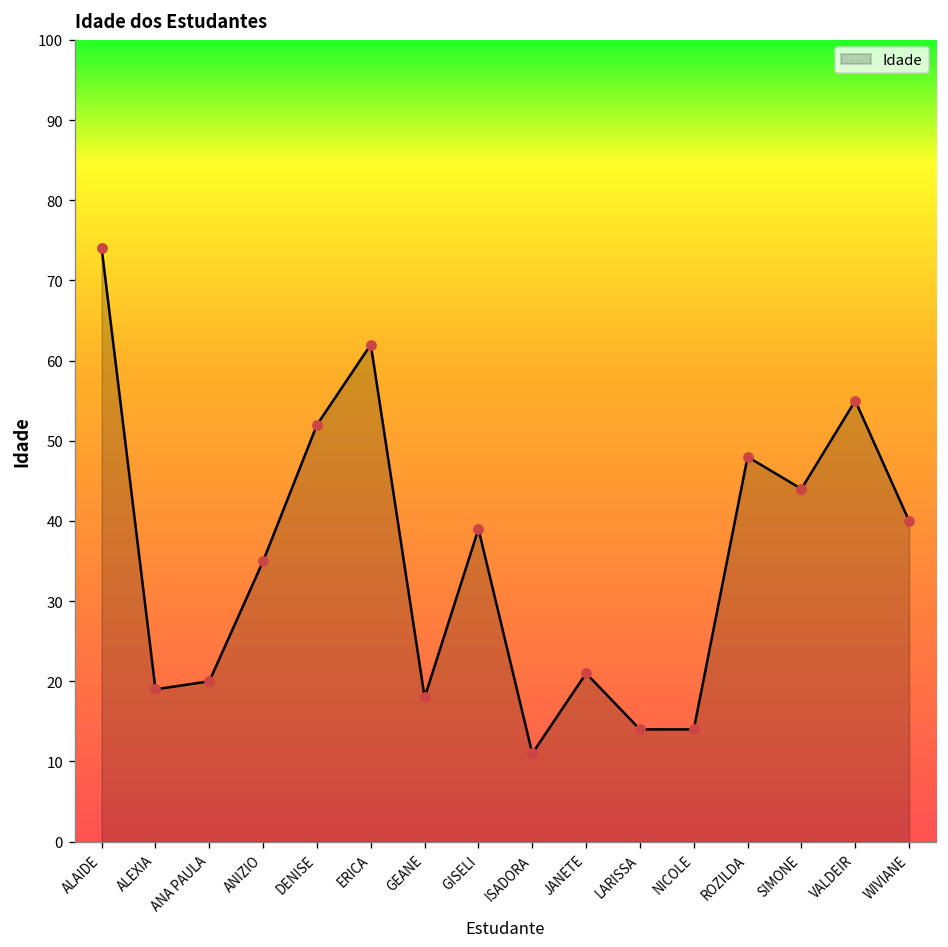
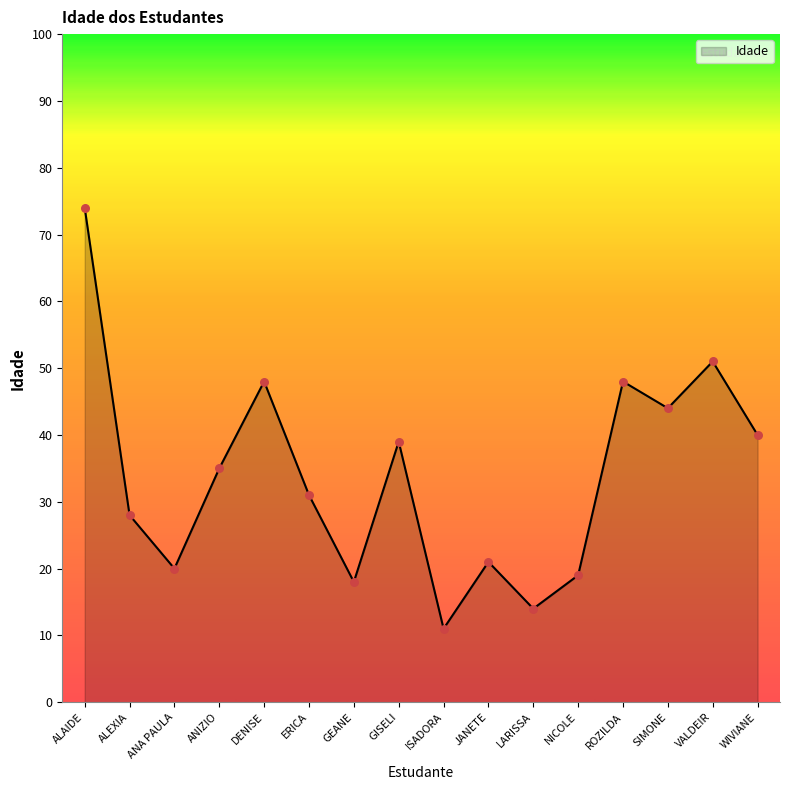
  {
    "ALAIDE": 74,
-   "ALEXIA": 19,
+   "ALEXIA": 28,
    "ANA PAULA": 20,
    "ANIZIO": 35,
-   "DENISE": 52,
-   "ERICA": 62,
+   "DENISE": 48,
+   "ERICA": 31,
    "GEANE": 18,
    "GISELI": 39,
    "ISADORA": 11,
    "JANETE": 21,
    "LARISSA": 14,
-   "NICOLE": 14,
+   "NICOLE": 19,
    "ROZILDA": 48,
    "SIMONE": 44,
-   "VALDEIR": 55,
+   "VALDEIR": 51,
    "WIVIANE": 40
  }
